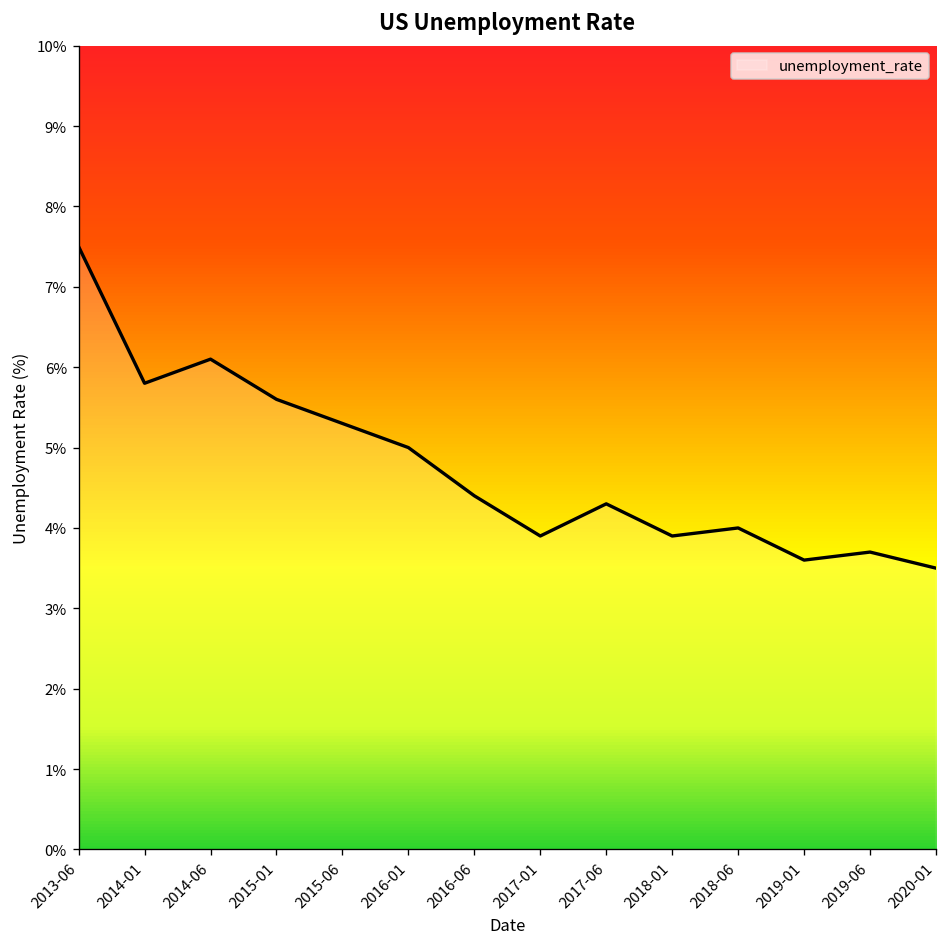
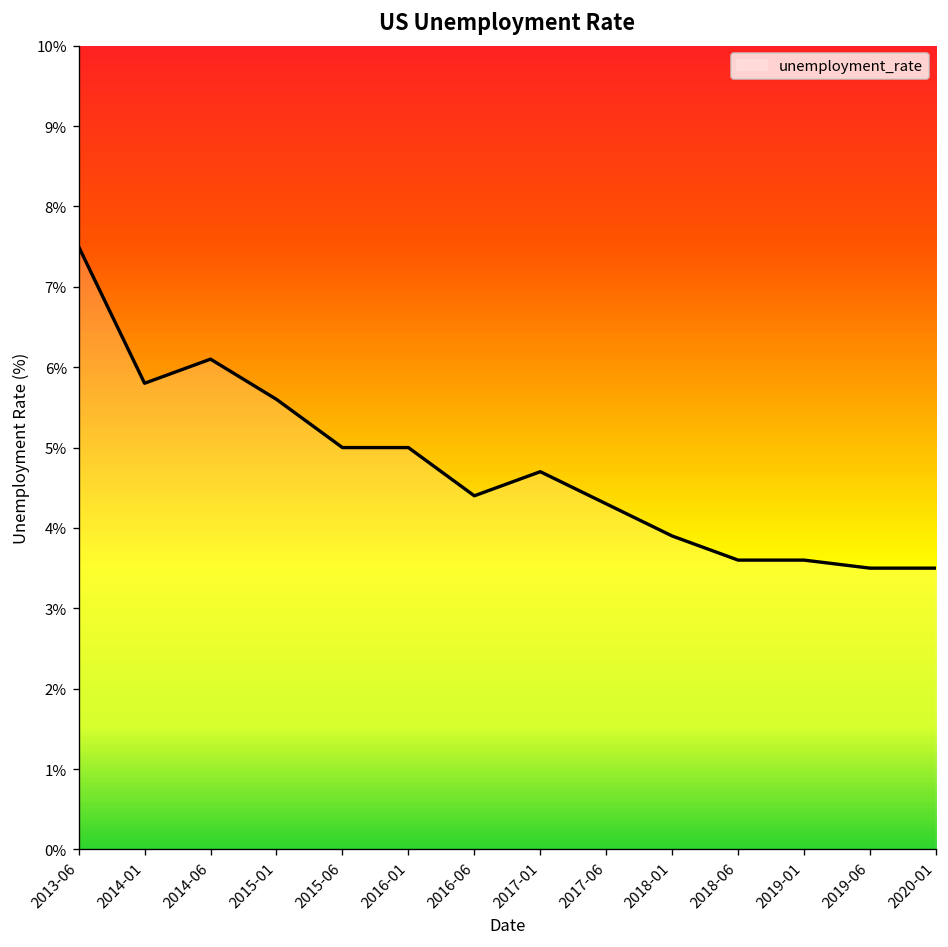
  {
    "2013-06": "7.5%",
    "2014-01": "5.8%",
    "2014-06": "6.1%",
    "2015-01": "5.6%",
-   "2015-06": "5.3%",
+   "2015-06": "5.0%",
    "2016-01": "5.0%",
    "2016-06": "4.4%",
-   "2017-01": "3.9%",
+   "2017-01": "4.7%",
    "2017-06": "4.3%",
    "2018-01": "3.9%",
-   "2018-06": "4.0%",
+   "2018-06": "3.6%",
    "2019-01": "3.6%",
-   "2019-06": "3.7%",
+   "2019-06": "3.5%",
    "2020-01": "3.5%"
  }
